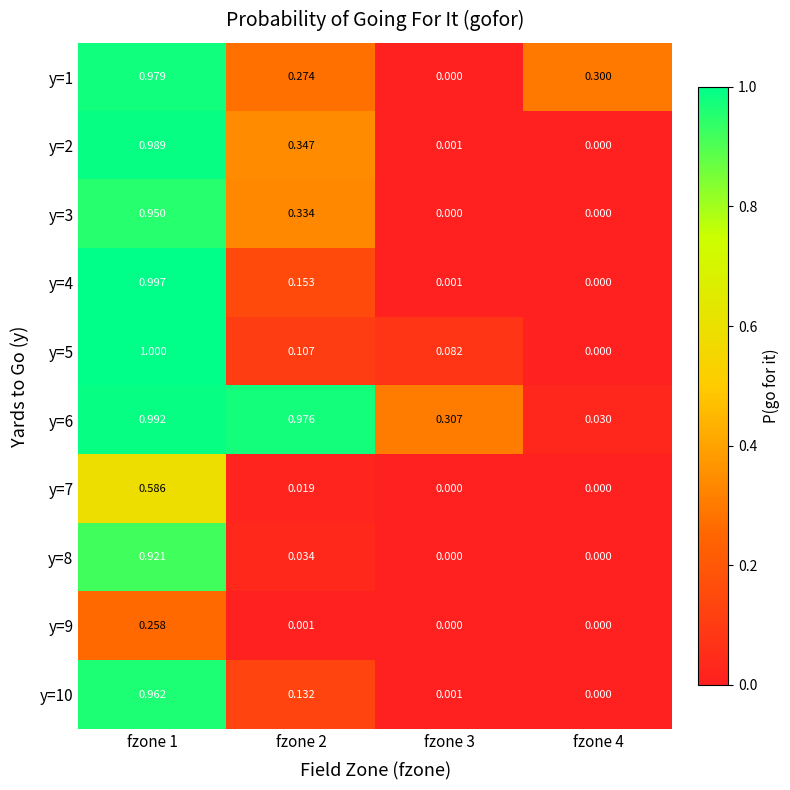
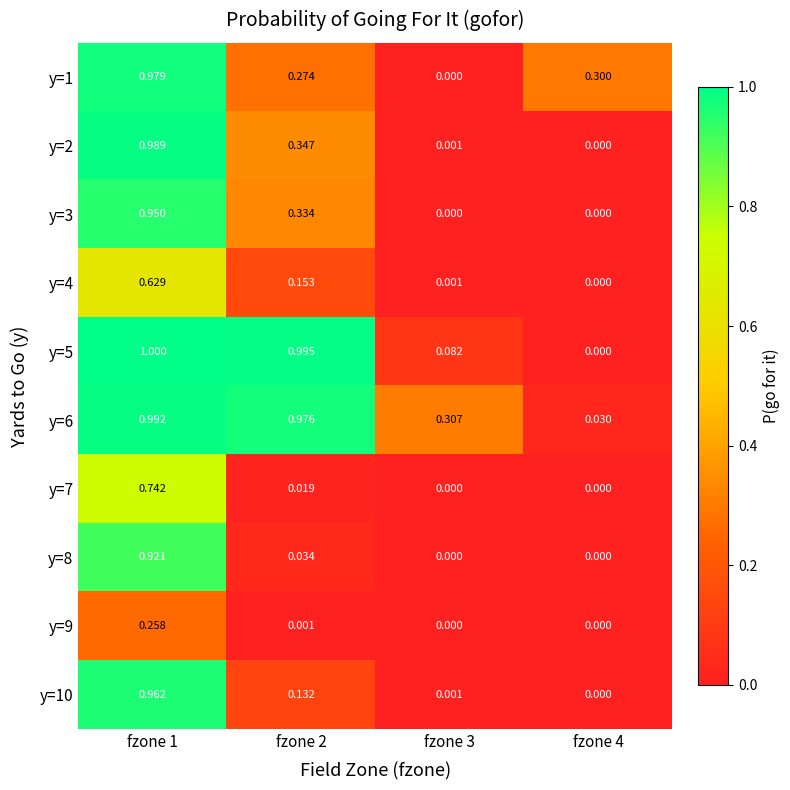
  {
    "y=1": {
      "fzone 1": 0.979,
      "fzone 2": 0.274,
      "fzone 3": 0.000,
      "fzone 4": 0.300
    },
    "y=2": {
      "fzone 1": 0.989,
      "fzone 2": 0.347,
      "fzone 3": 0.001,
      "fzone 4": 0.000
    },
    "y=3": {
      "fzone 1": 0.950,
      "fzone 2": 0.334,
      "fzone 3": 0.000,
      "fzone 4": 0.000
    },
    "y=4": {
-     "fzone 1": 0.997,
+     "fzone 1": 0.629,
      "fzone 2": 0.153,
      "fzone 3": 0.001,
      "fzone 4": 0.000
    },
    "y=5": {
      "fzone 1": 1.000,
-     "fzone 2": 0.107,
+     "fzone 2": 0.995,
      "fzone 3": 0.082,
      "fzone 4": 0.000
    },
    "y=6": {
      "fzone 1": 0.992,
      "fzone 2": 0.976,
      "fzone 3": 0.307,
      "fzone 4": 0.030
    },
    "y=7": {
-     "fzone 1": 0.586,
+     "fzone 1": 0.742,
      "fzone 2": 0.019,
      "fzone 3": 0.000,
      "fzone 4": 0.000
    },
    "y=8": {
      "fzone 1": 0.921,
      "fzone 2": 0.034,
      "fzone 3": 0.000,
      "fzone 4": 0.000
    },
    "y=9": {
      "fzone 1": 0.258,
      "fzone 2": 0.001,
      "fzone 3": 0.000,
      "fzone 4": 0.000
    },
    "y=10": {
      "fzone 1": 0.962,
      "fzone 2": 0.132,
      "fzone 3": 0.001,
      "fzone 4": 0.000
    }
  }
